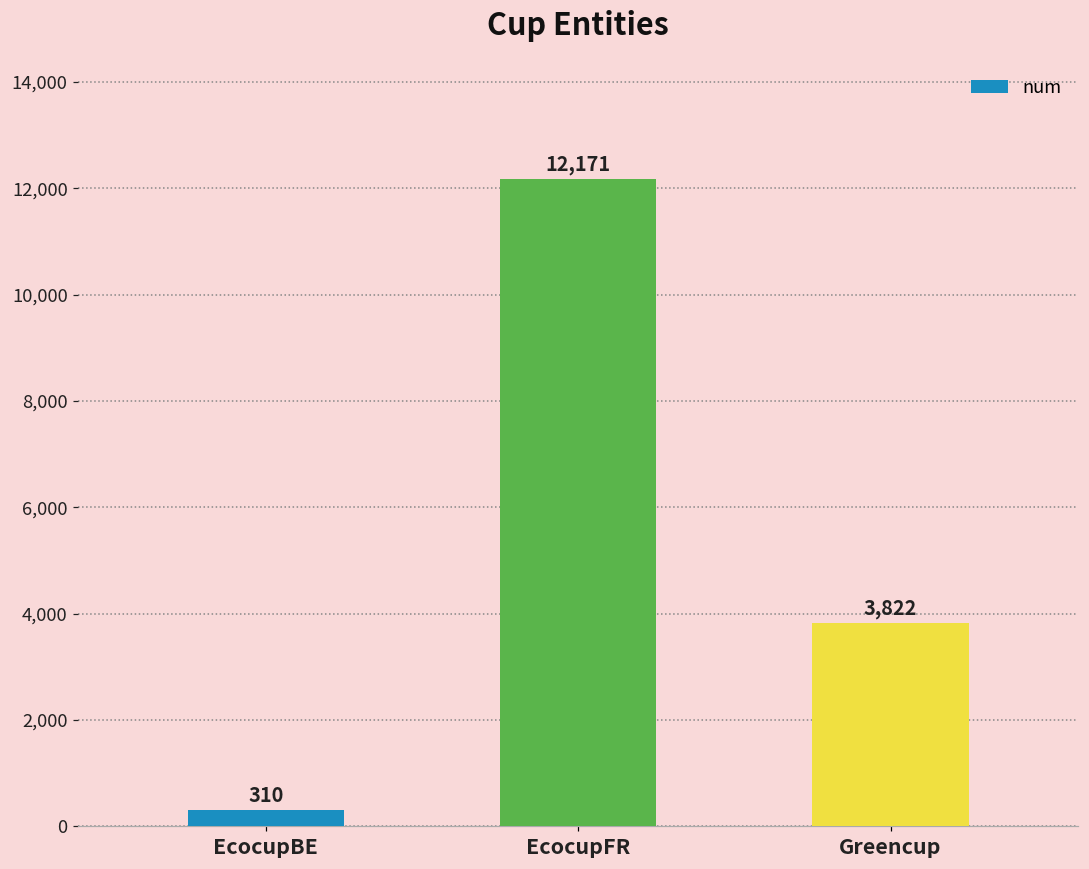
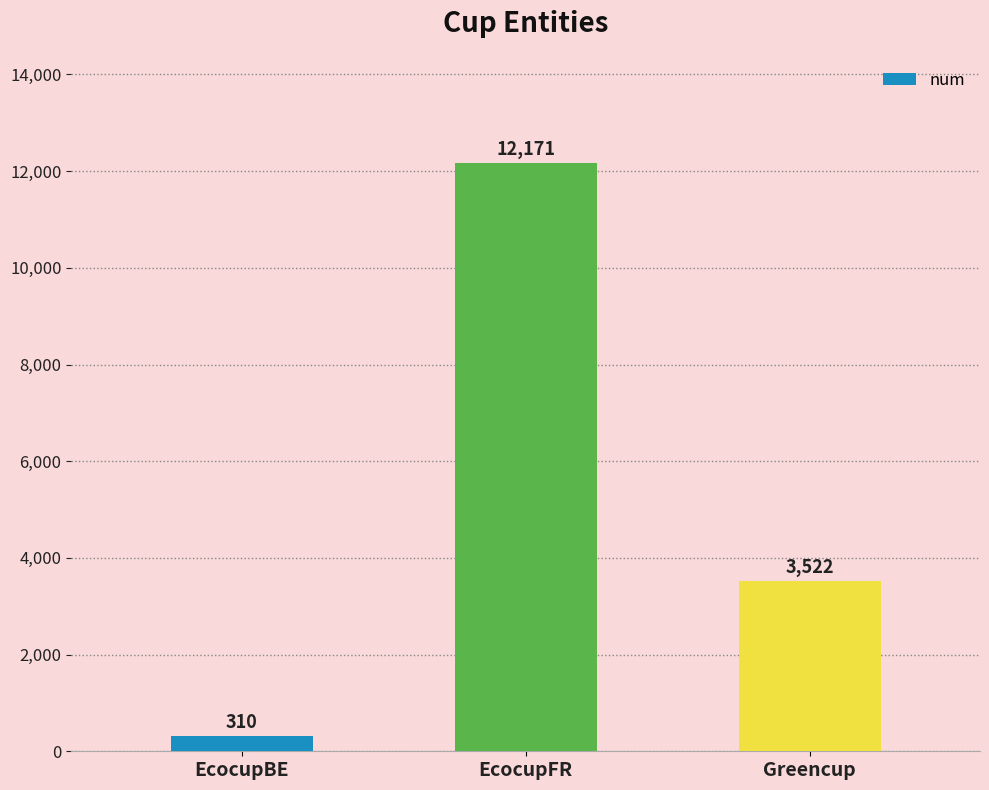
  {
    "EcocupBE": "310",
    "EcocupFR": "12,171",
-   "Greencup": "3,822"
+   "Greencup": "3,522"
  }
